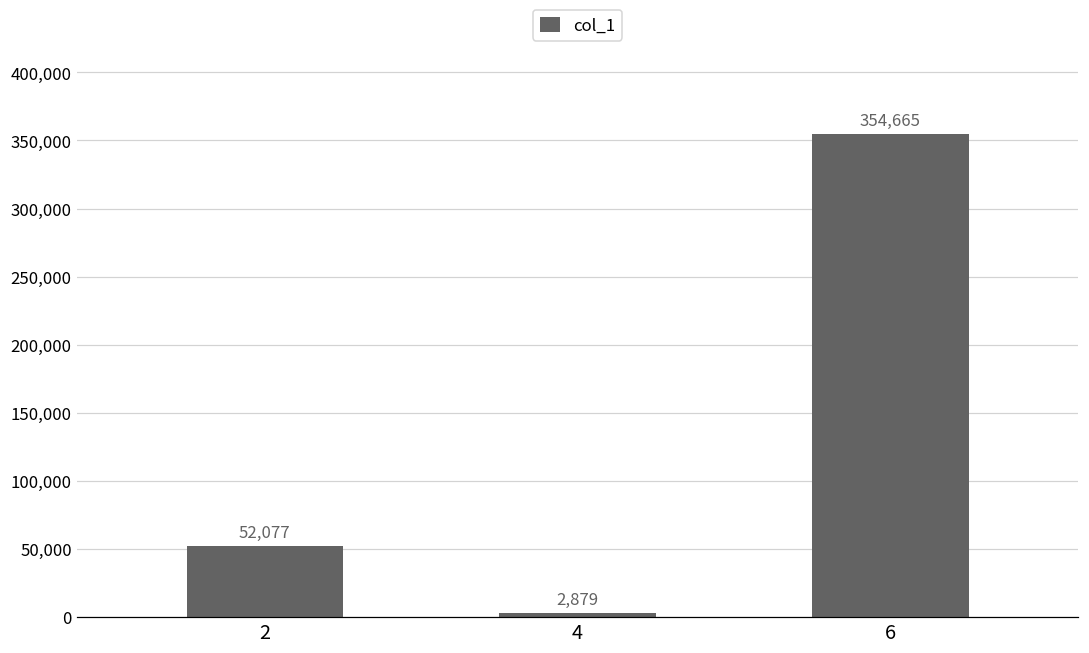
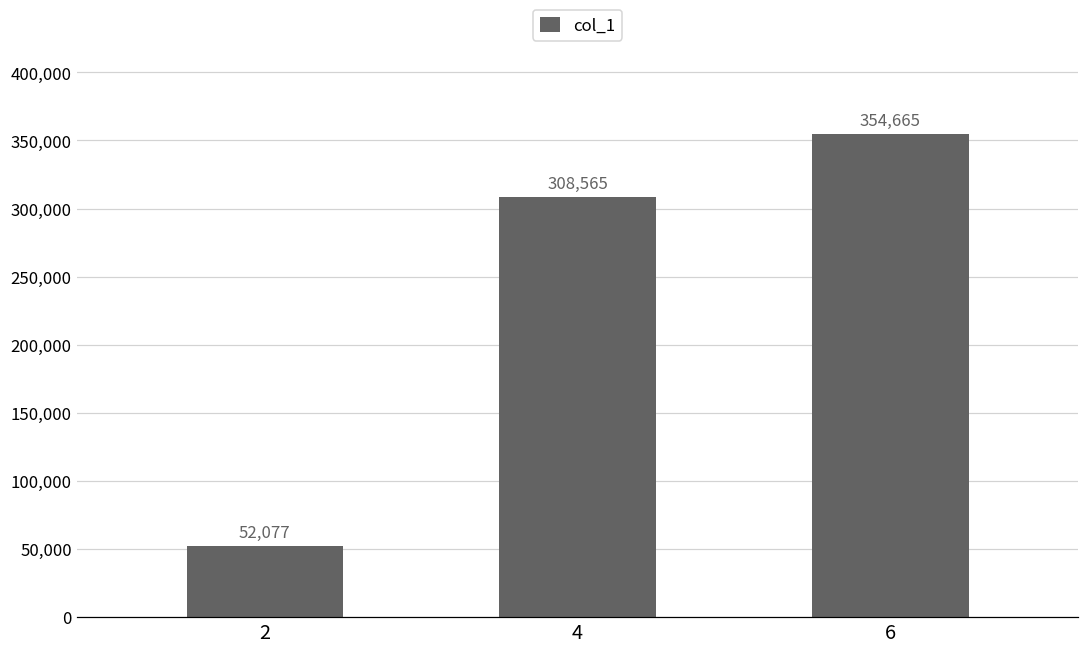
  {
    "2": "52,077",
-   "4": "2,879",
+   "4": "308,565",
    "6": "354,665"
  }
